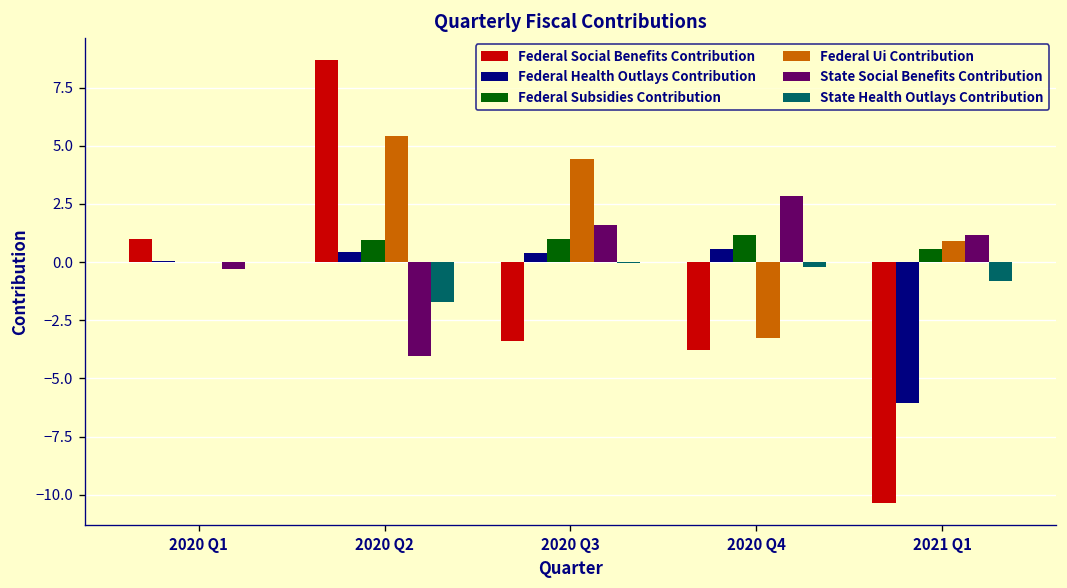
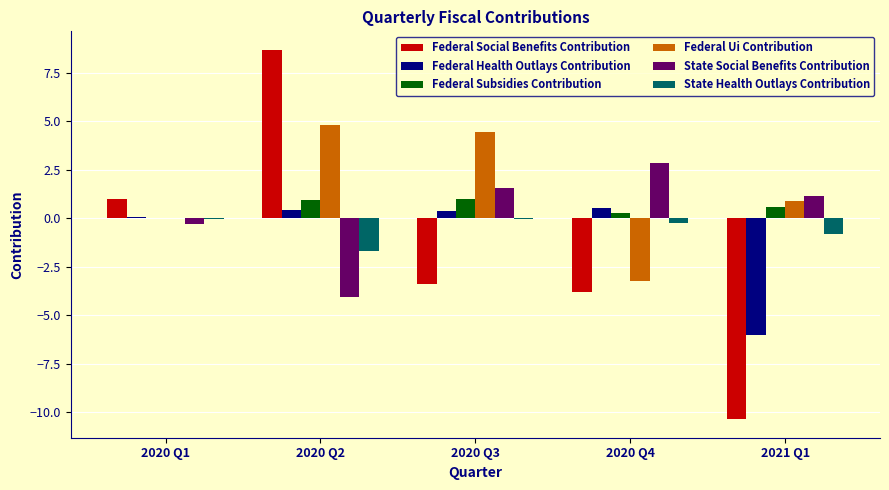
  {
    "Federal Social Benefits Contribution": {
      "2020 Q1": 1.0,
      "2020 Q2": 8.7,
      "2020 Q3": -3.4,
      "2020 Q4": -3.8,
      "2021 Q1": -10.4
    },
    "Federal Health Outlays Contribution": {
      "2020 Q2": 0.4,
      "2020 Q3": 0.4,
      "2020 Q4": 0.5,
      "2021 Q1": -6.0
    },
    "Federal Subsidies Contribution": {
      "2020 Q2": 0.9,
      "2020 Q3": 1.0,
-     "2020 Q4": 1.2,
+     "2020 Q4": 0.3,
      "2021 Q1": 0.6
    },
    "Federal Ui Contribution": {
      "2020 Q1": 0.0,
-     "2020 Q2": 5.4,
+     "2020 Q2": 4.8,
      "2020 Q3": 4.4,
      "2020 Q4": -3.2,
      "2021 Q1": 0.9
    },
    "State Social Benefits Contribution": {
      "2020 Q1": -0.3,
      "2020 Q2": -4.0,
      "2020 Q3": 1.6,
      "2020 Q4": 2.8,
      "2021 Q1": 1.2
    },
    "State Health Outlays Contribution": {
      "2020 Q2": -1.7,
      "2020 Q4": -0.2,
      "2021 Q1": -0.8
    }
  }
